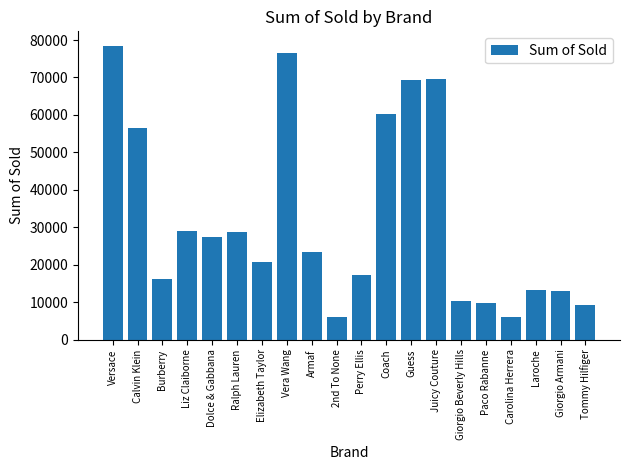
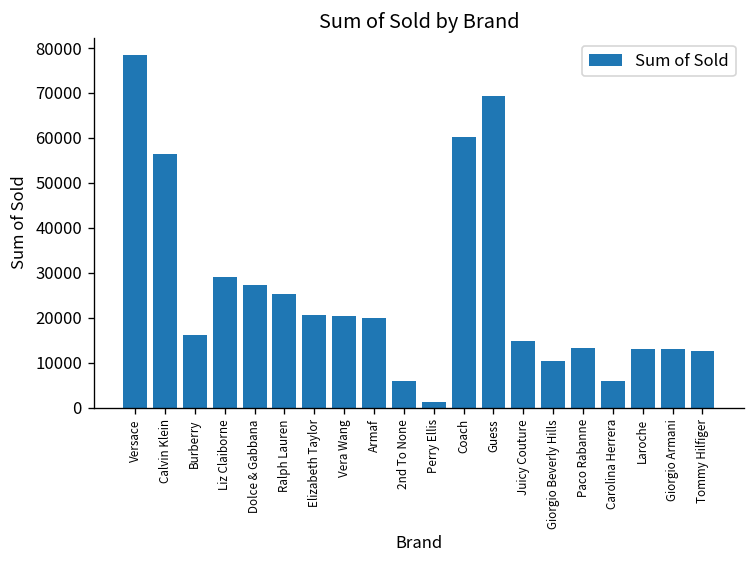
  {
    "Versace": 78000,
    "Calvin Klein": 57000,
    "Burberry": 16000,
    "Liz Claiborne": 29000,
    "Dolce & Gabbana": 27000,
-   "Ralph Lauren": 29000,
+   "Ralph Lauren": 25000,
    "Elizabeth Taylor": 21000,
-   "Vera Wang": 77000,
-   "Armaf": 23000,
+   "Vera Wang": 20000,
+   "Armaf": 20000,
    "2nd To None": 6000,
-   "Perry Ellis": 17000,
+   "Perry Ellis": 1000,
    "Coach": 60000,
    "Guess": 69000,
-   "Juicy Couture": 70000,
+   "Juicy Couture": 15000,
    "Giorgio Beverly Hills": 10000,
-   "Paco Rabanne": 10000,
+   "Paco Rabanne": 13000,
    "Carolina Herrera": 6000,
    "Laroche": 13000,
    "Giorgio Armani": 13000,
-   "Tommy Hilfiger": 9000
+   "Tommy Hilfiger": 13000
  }
